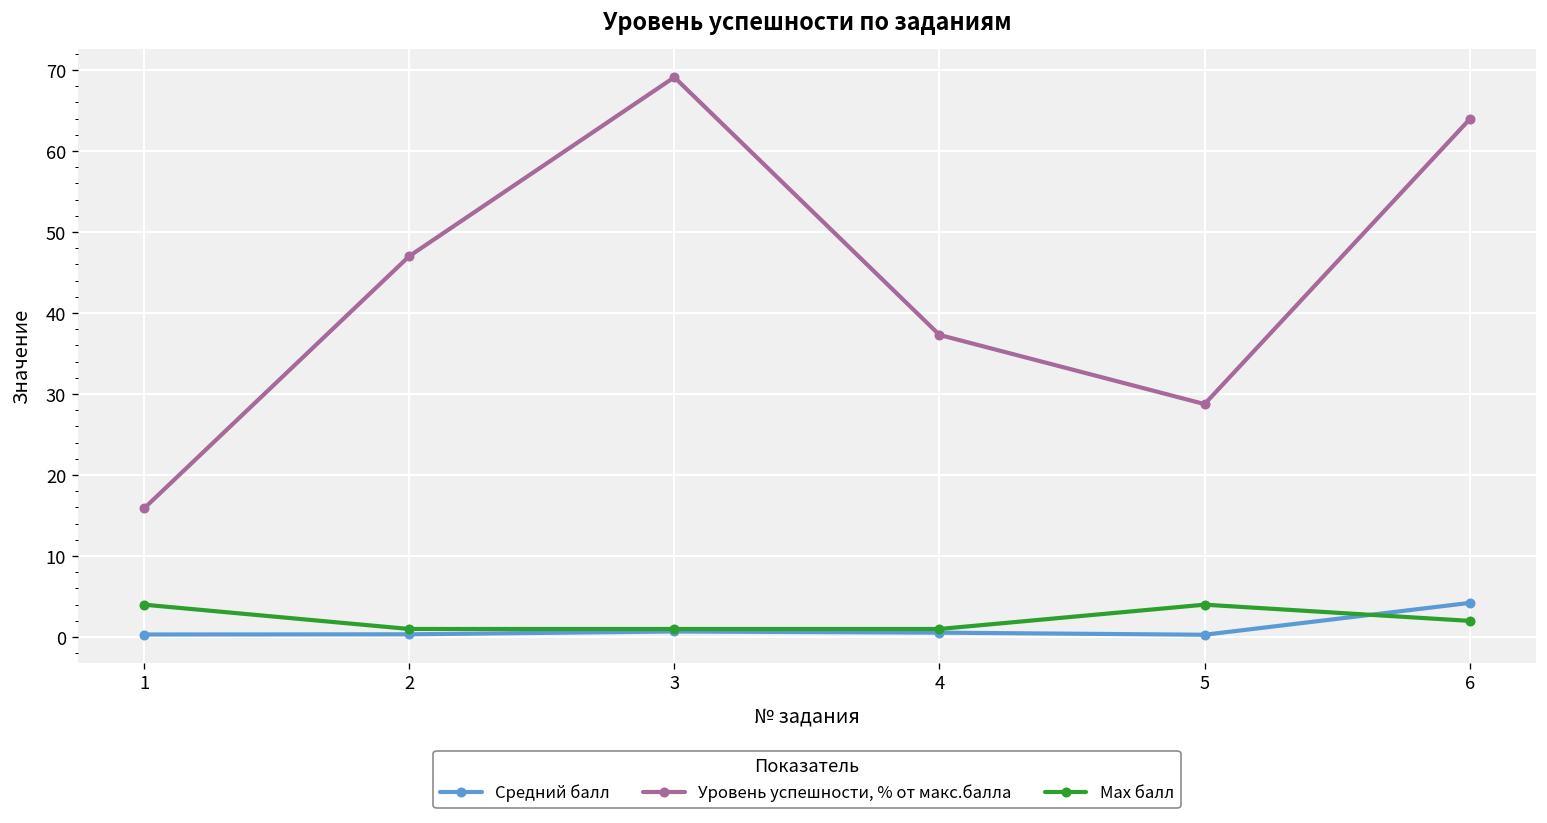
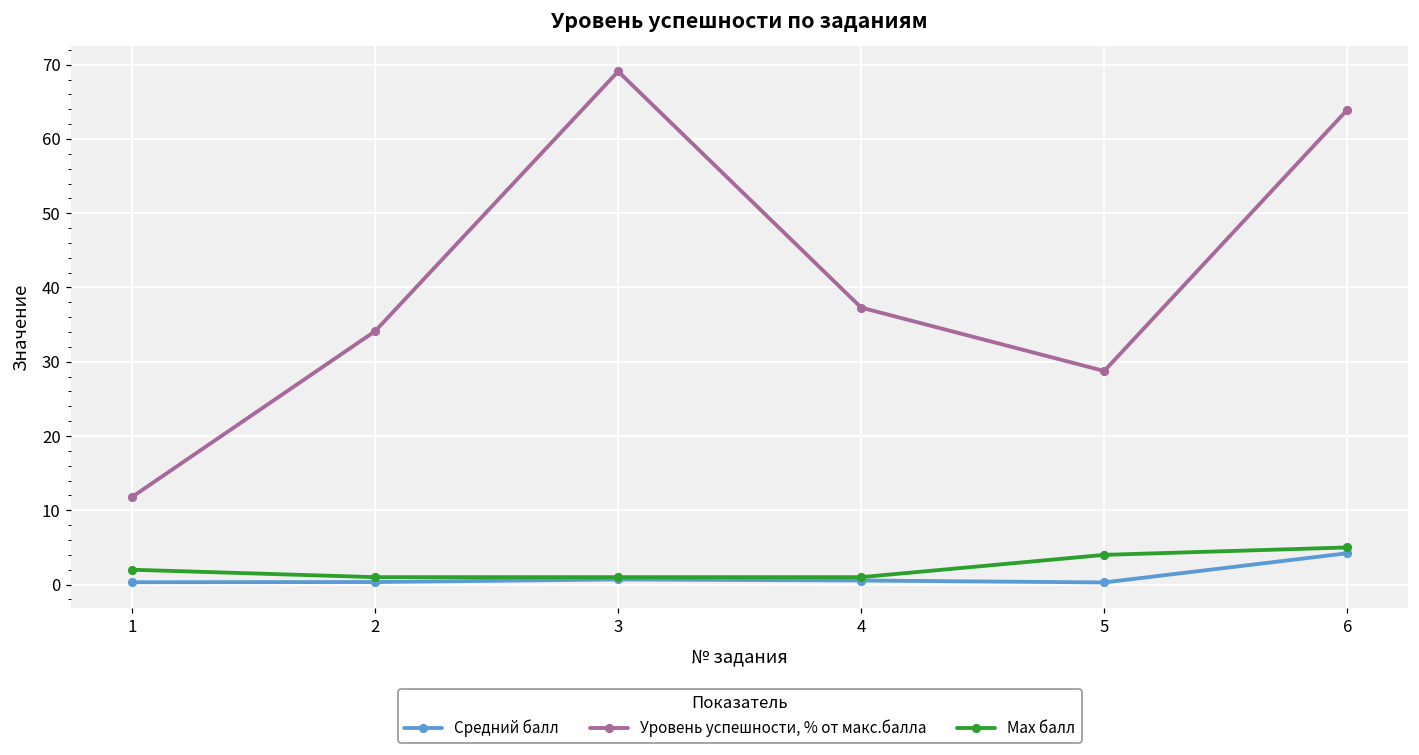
  {
    "Средний балл": {
      "1": 0,
      "2": 0,
      "4": 1,
      "5": 0,
      "6": 4
    },
    "Уровень успешности, % от макс.балла": {
-     "1": 16,
-     "2": 47,
+     "1": 12,
+     "2": 34,
      "3": 69,
      "4": 37,
      "5": 29,
      "6": 64
    },
    "Max балл": {
-     "1": 4,
+     "1": 2,
      "2": 1,
      "4": 1,
      "5": 4,
-     "6": 2
+     "6": 5
    }
  }
